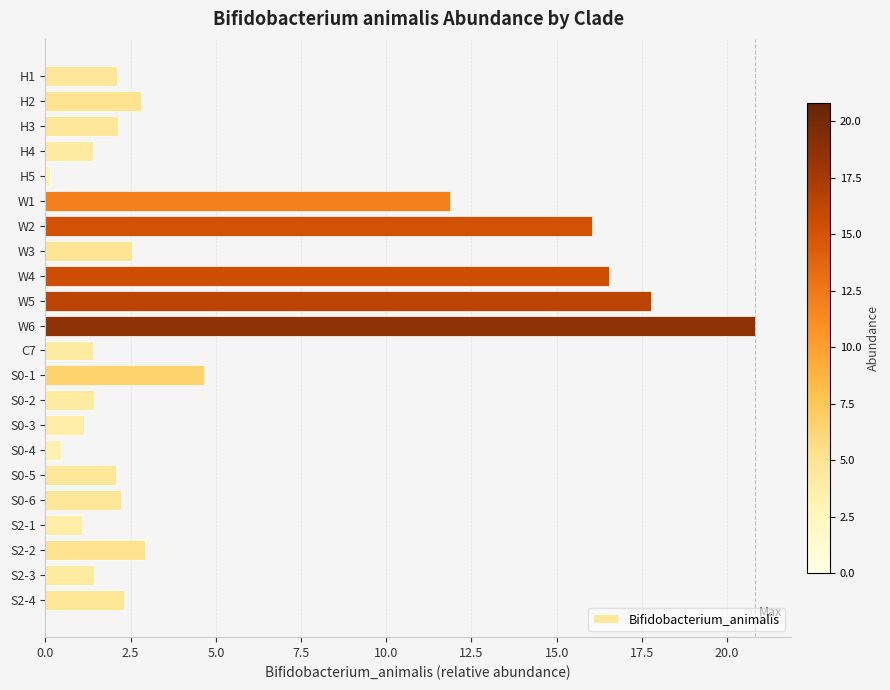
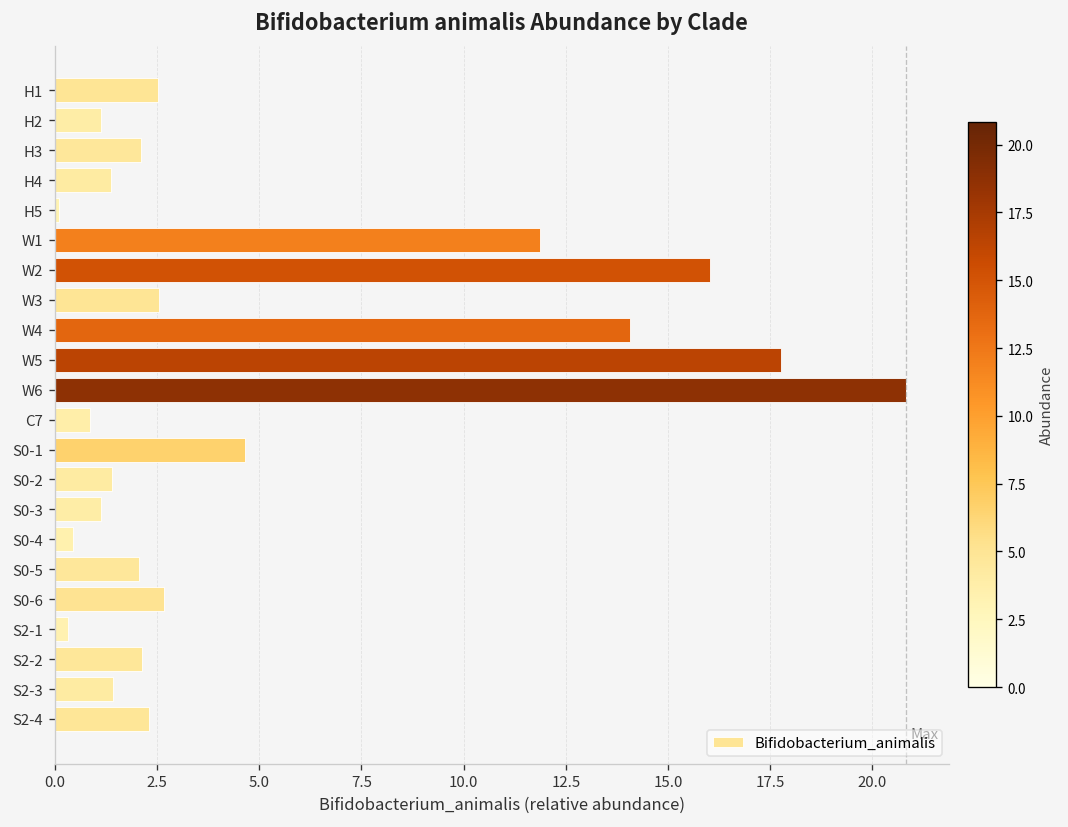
  {
-   "H1": 2.1,
-   "H2": 2.8,
+   "H1": 2.5,
+   "H2": 1.1,
    "H3": 2.1,
    "H4": 1.4,
    "H5": 0.1,
    "W1": 11.9,
    "W2": 16.0,
    "W3": 2.5,
-   "W4": 16.5,
+   "W4": 14.1,
    "W5": 17.8,
    "W6": 20.8,
-   "C7": 1.4,
+   "C7": 0.9,
    "S0-1": 4.7,
    "S0-2": 1.4,
    "S0-3": 1.1,
    "S0-4": 0.4,
    "S0-5": 2.1,
-   "S0-6": 2.2,
-   "S2-1": 1.1,
-   "S2-2": 2.9,
+   "S0-6": 2.7,
+   "S2-1": 0.3,
+   "S2-2": 2.1,
    "S2-3": 1.4,
    "S2-4": 2.3
  }
